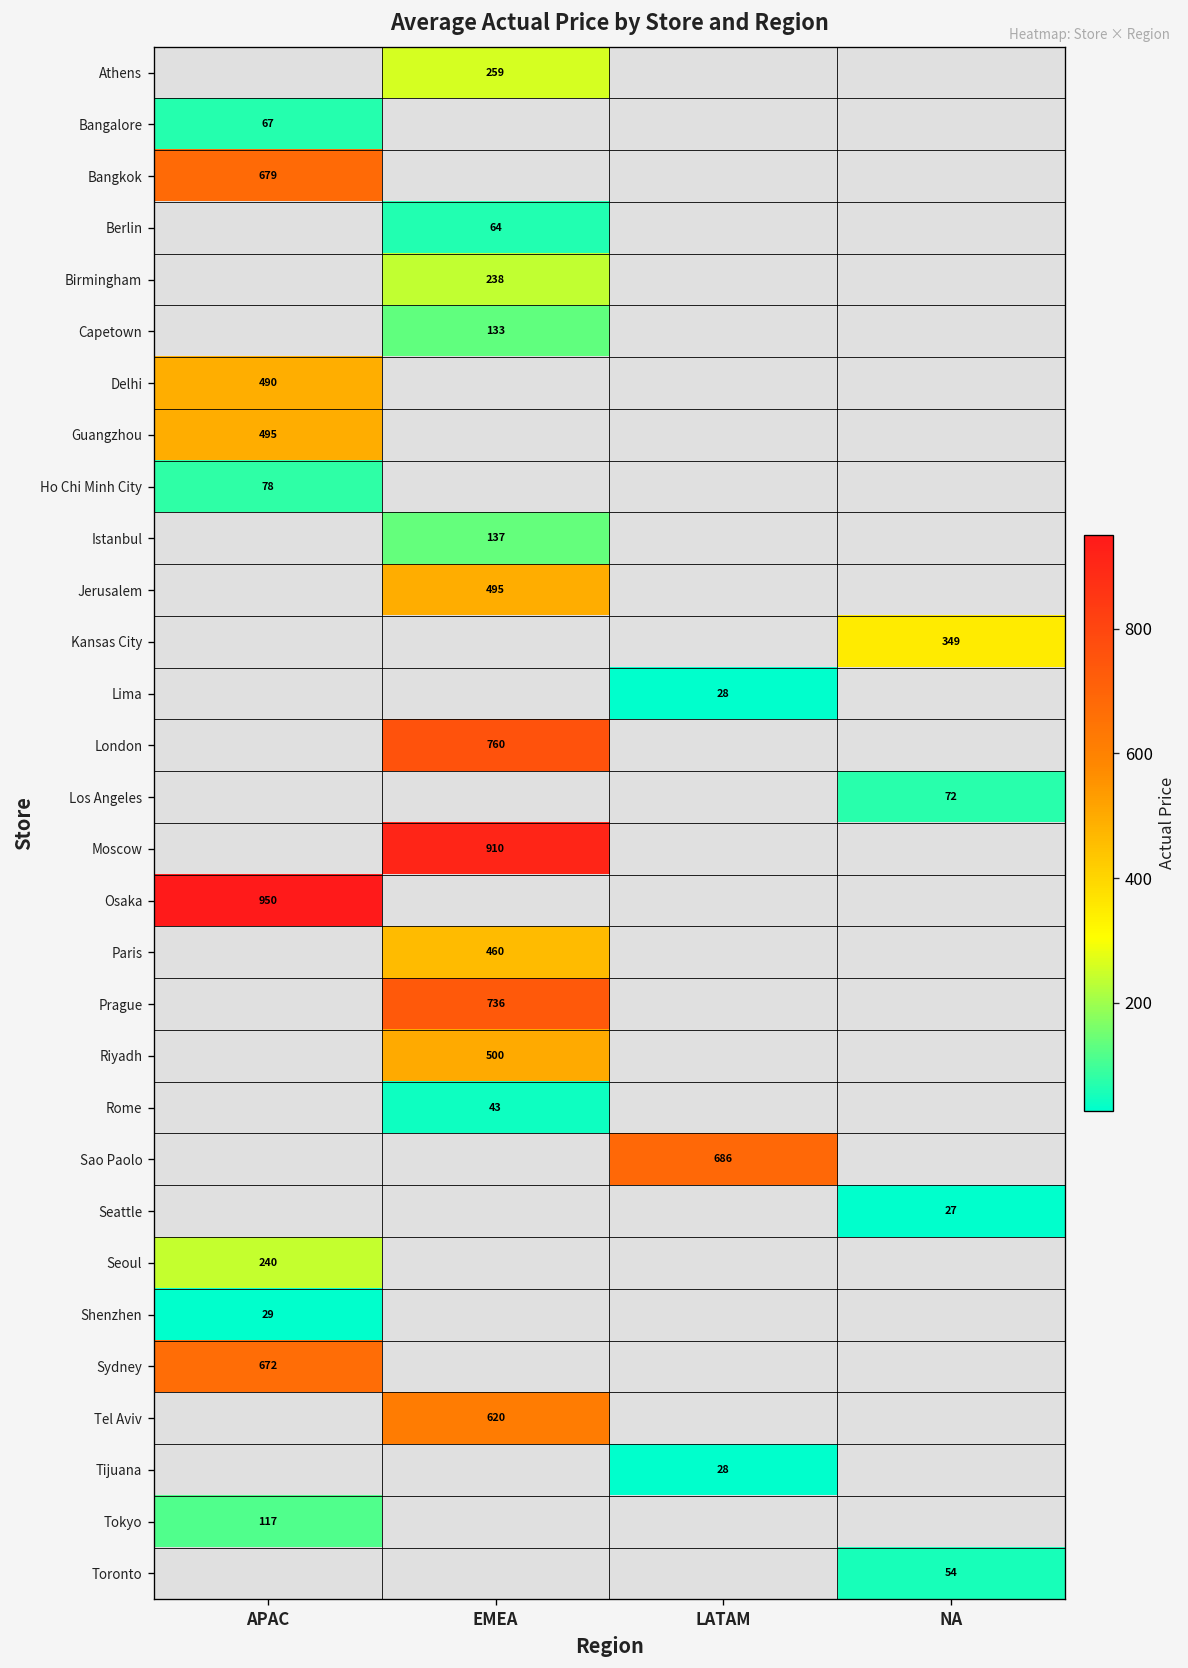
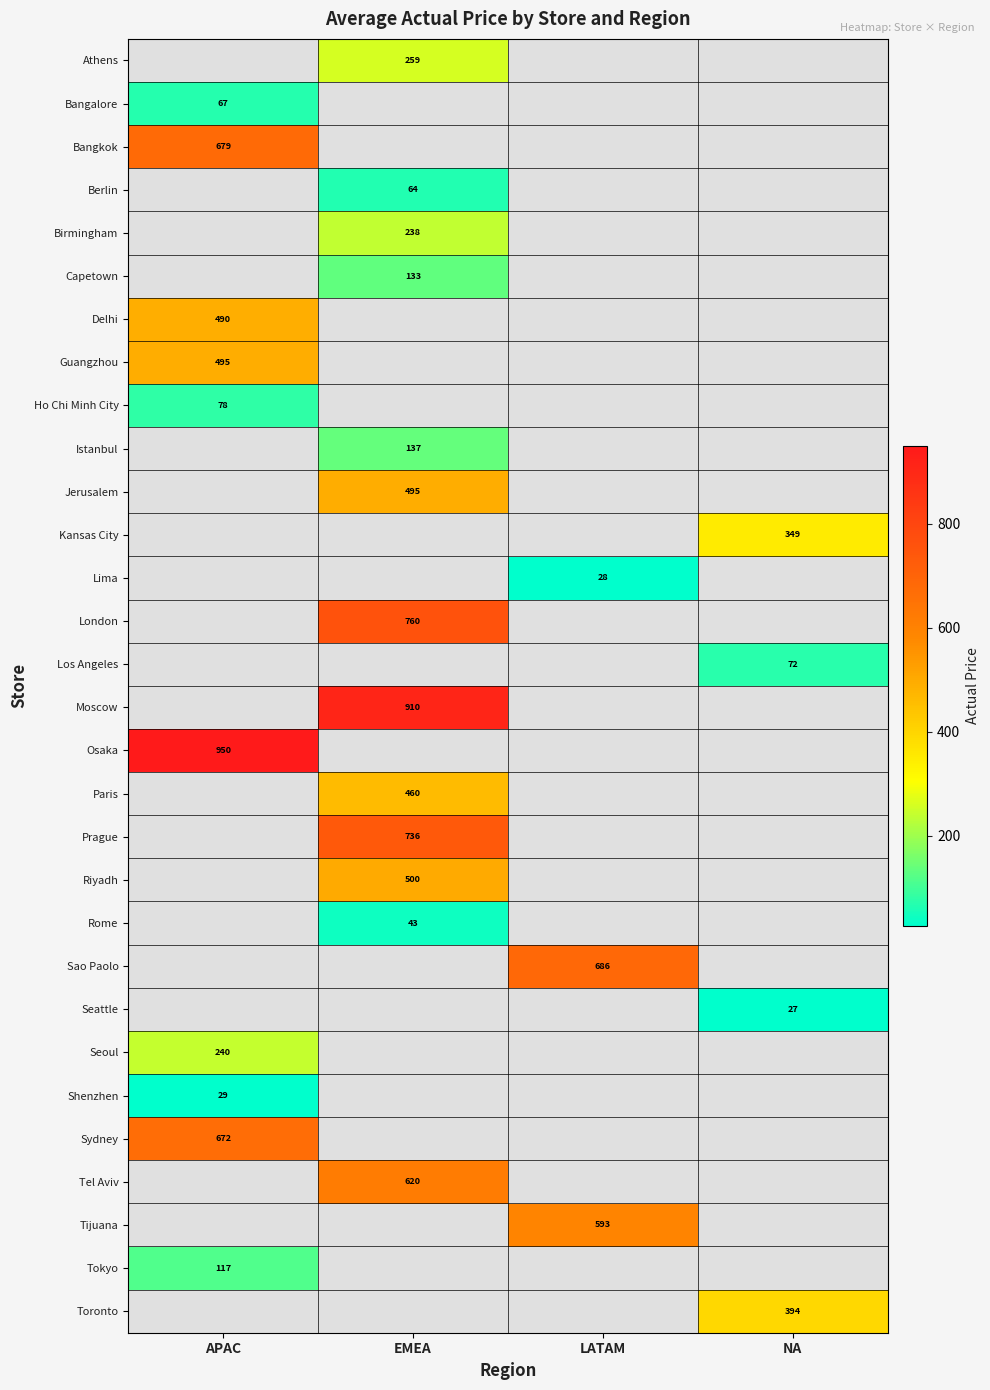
  {
    "Athens": {
      "EMEA": 259
    },
    "Bangalore": {
      "APAC": 67
    },
    "Bangkok": {
      "APAC": 679
    },
    "Berlin": {
      "EMEA": 64
    },
    "Birmingham": {
      "EMEA": 238
    },
    "Capetown": {
      "EMEA": 133
    },
    "Delhi": {
      "APAC": 490
    },
    "Guangzhou": {
      "APAC": 495
    },
    "Ho Chi Minh City": {
      "APAC": 78
    },
    "Istanbul": {
      "EMEA": 137
    },
    "Jerusalem": {
      "EMEA": 495
    },
    "Kansas City": {
      "NA": 349
    },
    "Lima": {
      "LATAM": 28
    },
    "London": {
      "EMEA": 760
    },
    "Los Angeles": {
      "NA": 72
    },
    "Moscow": {
      "EMEA": 910
    },
    "Osaka": {
      "APAC": 950
    },
    "Paris": {
      "EMEA": 460
    },
    "Prague": {
      "EMEA": 736
    },
    "Riyadh": {
      "EMEA": 500
    },
    "Rome": {
      "EMEA": 43
    },
    "Sao Paolo": {
      "LATAM": 686
    },
    "Seattle": {
      "NA": 27
    },
    "Seoul": {
      "APAC": 240
    },
    "Shenzhen": {
      "APAC": 29
    },
    "Sydney": {
      "APAC": 672
    },
    "Tel Aviv": {
      "EMEA": 620
    },
    "Tijuana": {
-     "LATAM": 28
+     "LATAM": 593
    },
    "Tokyo": {
      "APAC": 117
    },
    "Toronto": {
-     "NA": 54
+     "NA": 394
    }
  }
